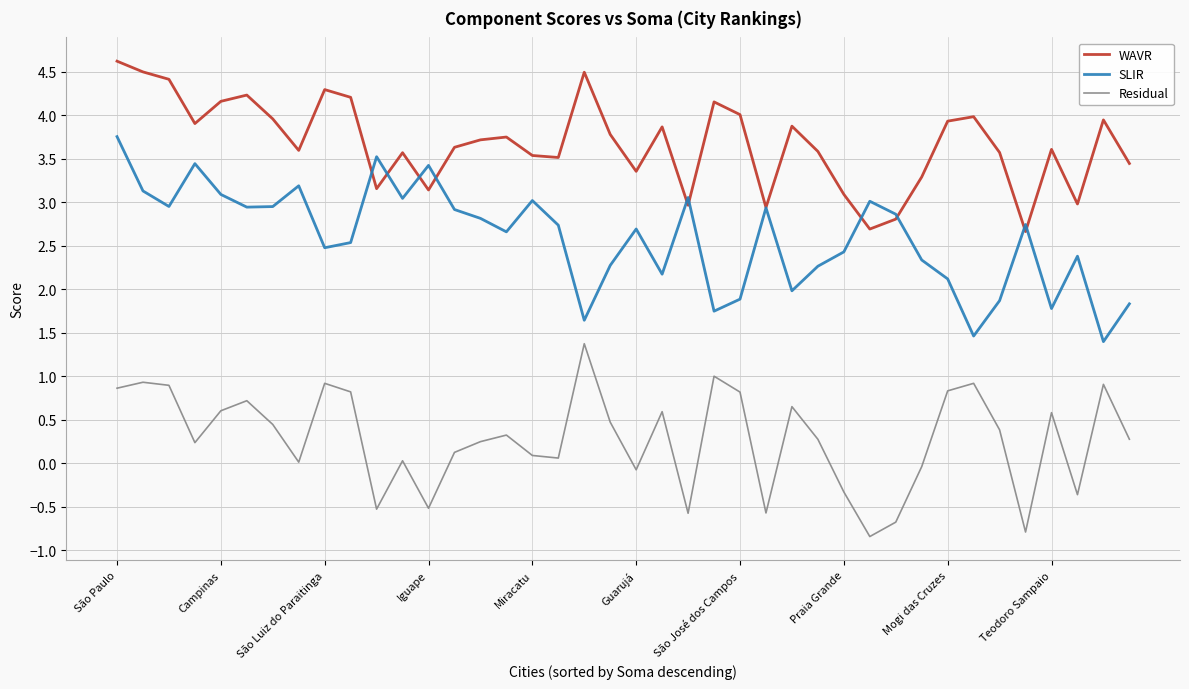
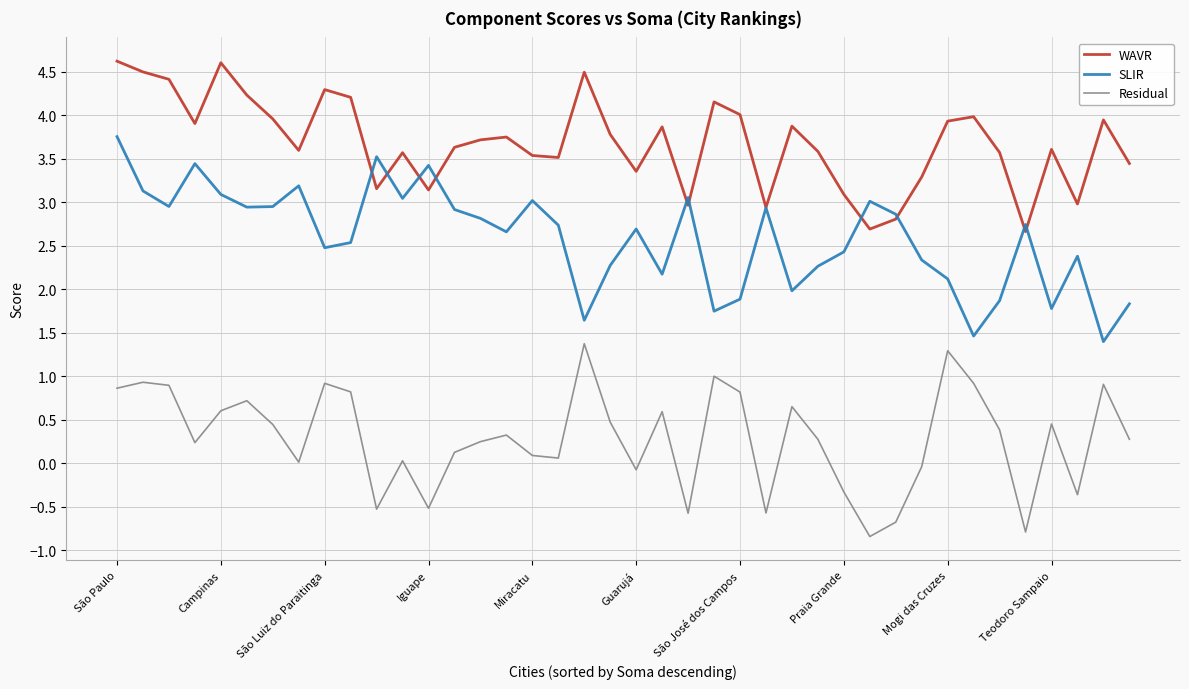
  {
    "WAVR": {
      "São Paulo": 4.6,
-     "Campinas": 4.2,
+     "Campinas": 4.6,
      "São Luiz do Paraitinga": 4.3,
      "Iguape": 3.1,
      "Miracatu": 3.5,
      "Guarujá": 3.4,
      "São José dos Campos": 4.0,
      "Praia Grande": 3.1,
      "Mogi das Cruzes": 3.9,
      "Teodoro Sampaio": 3.6
    },
    "SLIR": {
      "São Paulo": 3.8,
      "Campinas": 3.1,
      "São Luiz do Paraitinga": 2.5,
      "Iguape": 3.4,
      "Miracatu": 3.0,
      "Guarujá": 2.7,
      "São José dos Campos": 1.9,
      "Praia Grande": 2.4,
      "Mogi das Cruzes": 2.1,
      "Teodoro Sampaio": 1.8
    },
    "Residual": {
      "São Paulo": 0.9,
      "Campinas": 0.6,
      "São Luiz do Paraitinga": 0.9,
      "Iguape": -0.5,
      "Miracatu": 0.1,
      "Guarujá": -0.1,
      "São José dos Campos": 0.8,
      "Praia Grande": -0.3,
-     "Mogi das Cruzes": 0.8,
-     "Teodoro Sampaio": 0.6
+     "Mogi das Cruzes": 1.3,
+     "Teodoro Sampaio": 0.5
    }
  }
